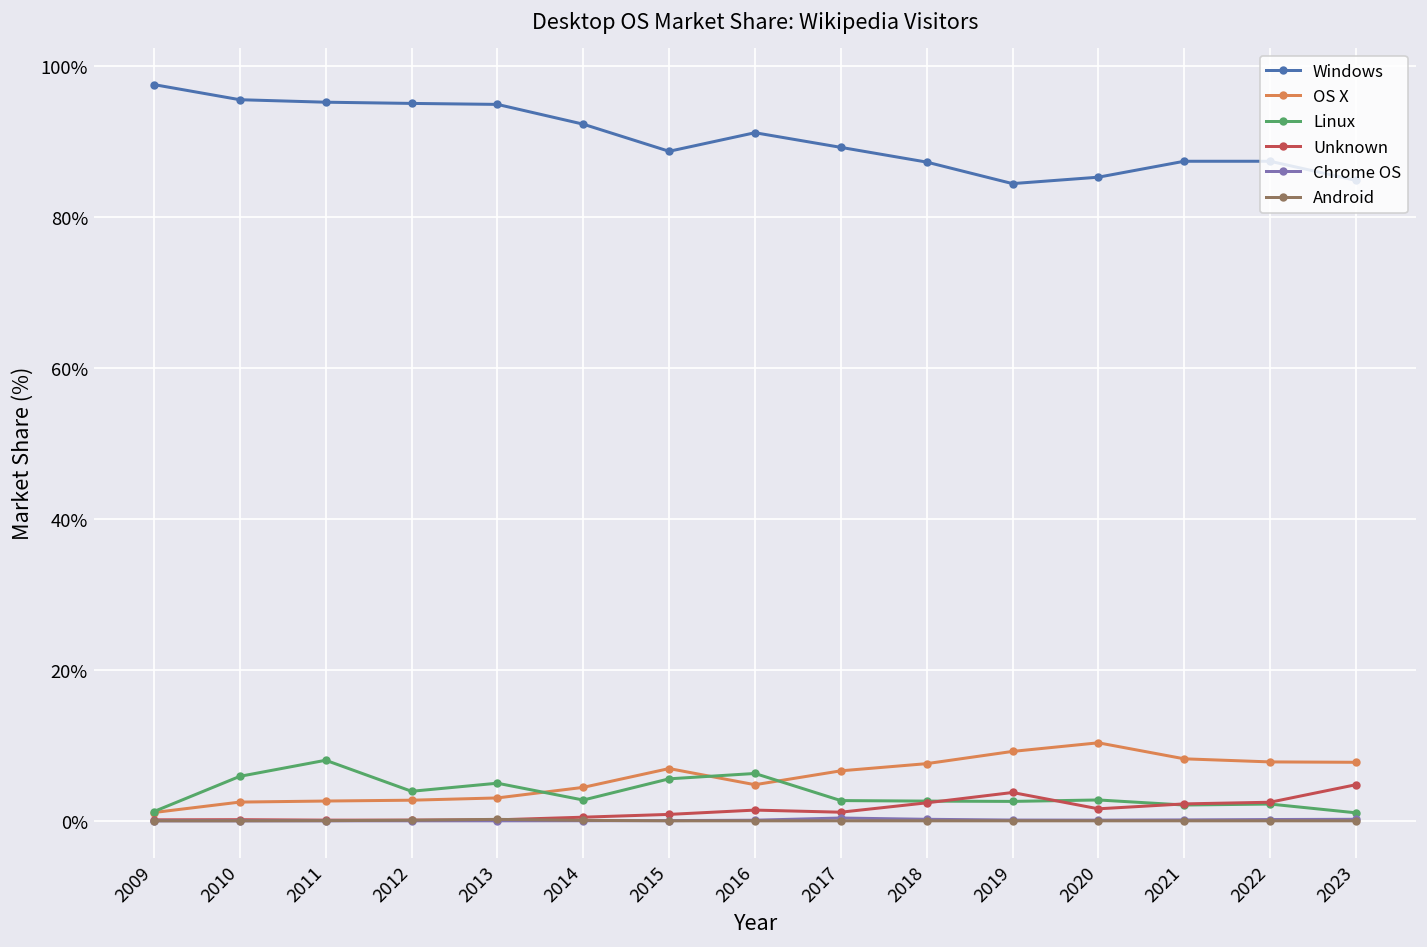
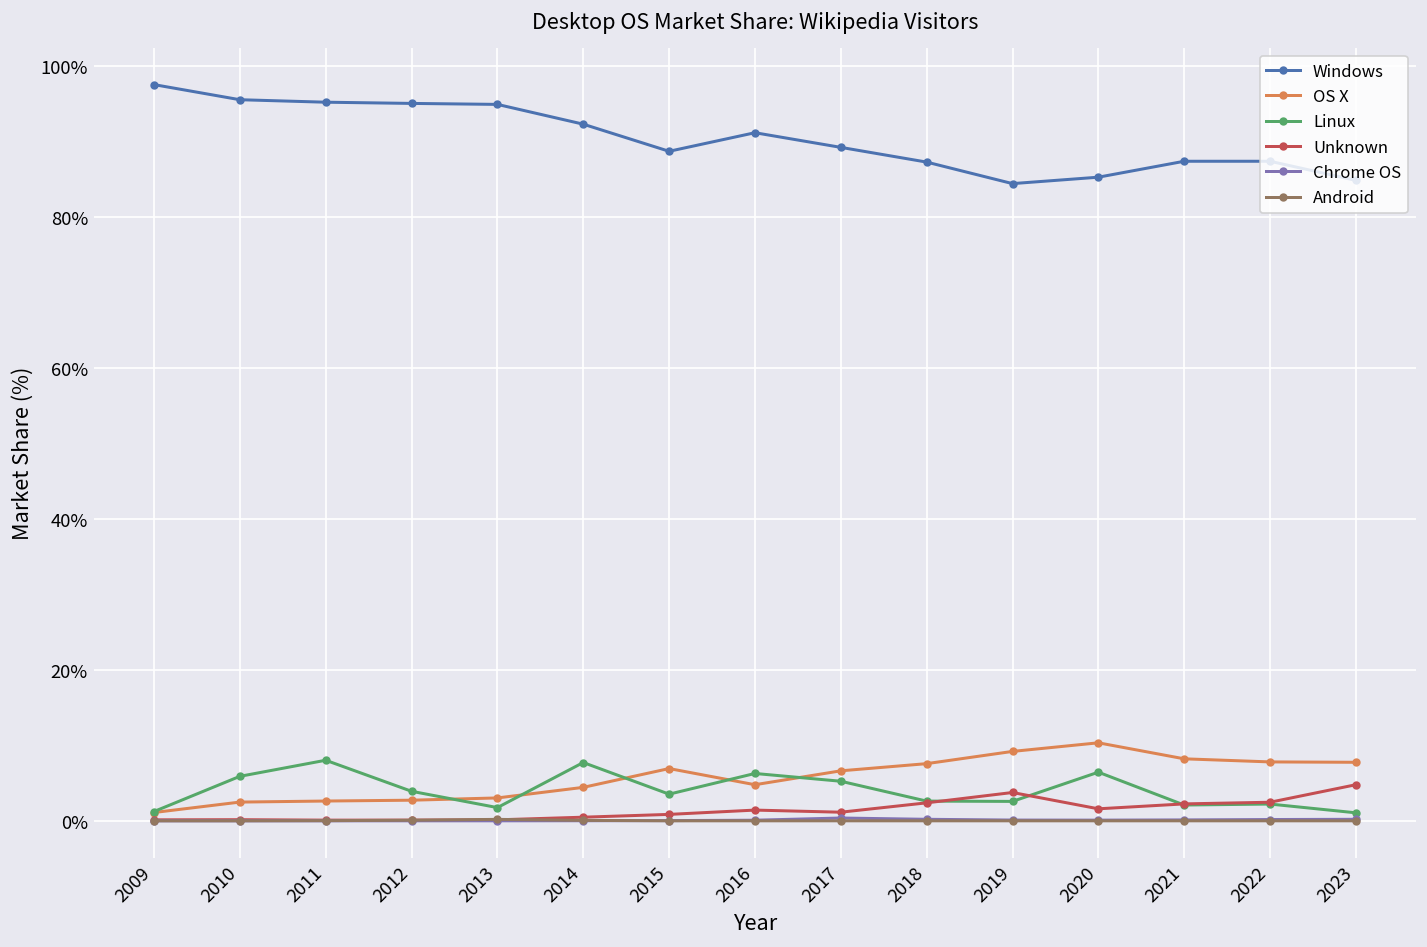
  {
    "Linux": {
      "2010": "6%",
      "2011": "8%",
      "2012": "4%",
-     "2013": "5%",
-     "2014": "3%",
-     "2015": "6%",
+     "2013": "2%",
+     "2014": "8%",
+     "2015": "4%",
      "2016": "6%",
-     "2017": "3%",
+     "2017": "5%",
      "2019": "3%",
-     "2020": "3%",
+     "2020": "6%",
      "2023": "1%"
    }
  }
